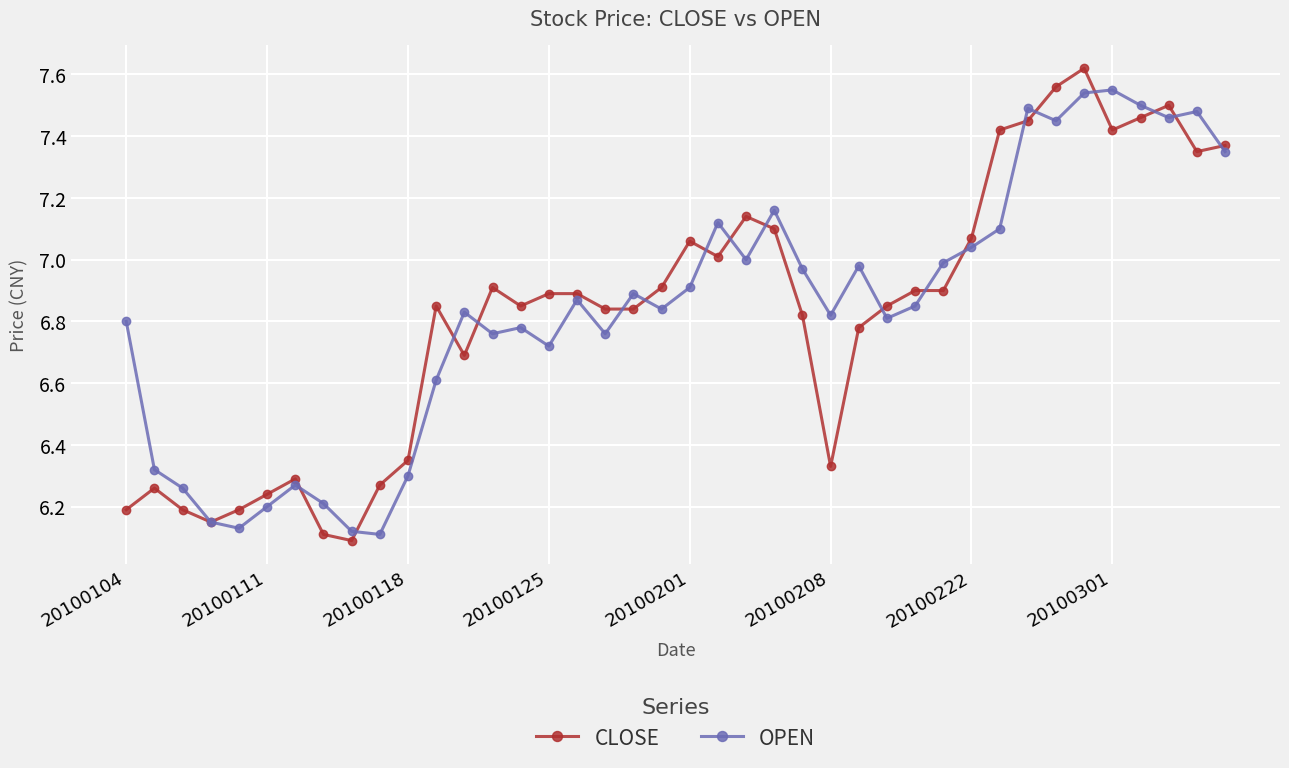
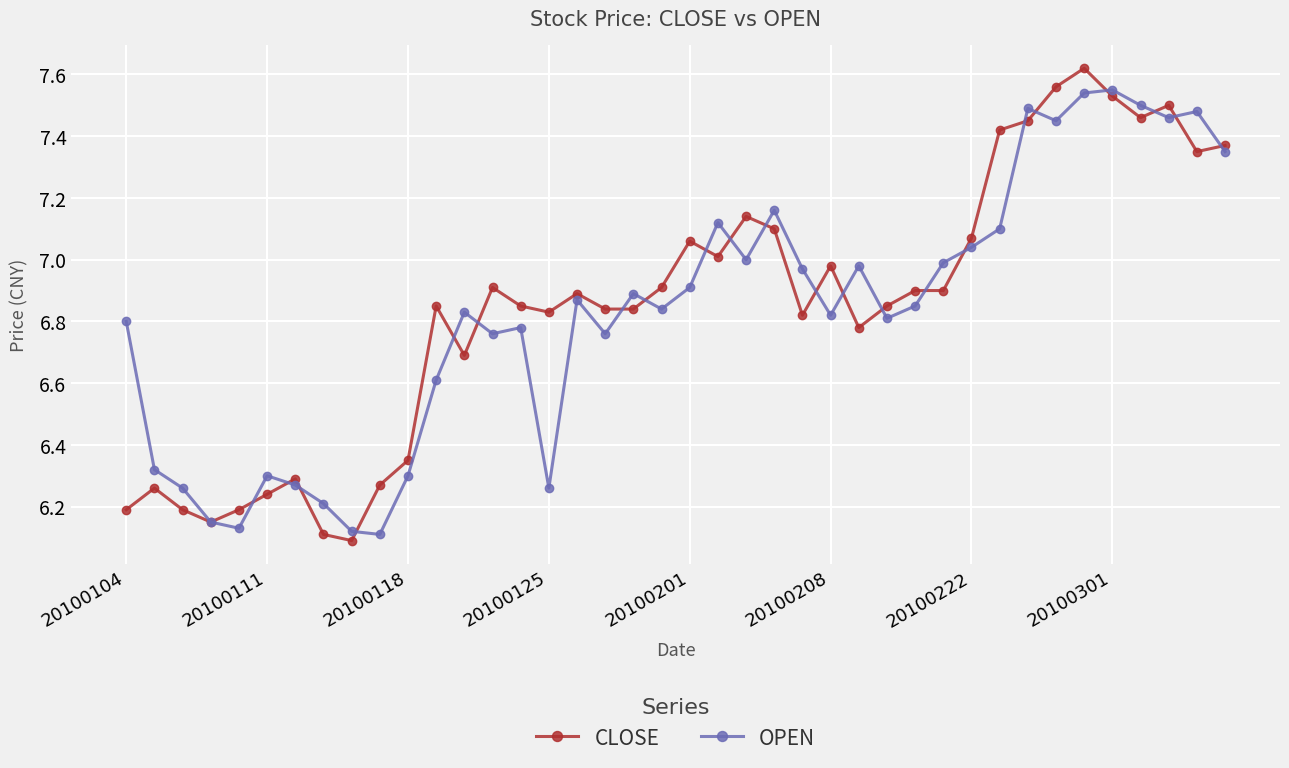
  {
    "CLOSE": {
      "20100104": 6.19,
      "20100111": 6.24,
      "20100118": 6.35,
-     "20100125": 6.89,
+     "20100125": 6.83,
      "20100201": 7.06,
-     "20100208": 6.33,
+     "20100208": 6.98,
      "20100222": 7.07,
-     "20100301": 7.42
+     "20100301": 7.53
    },
    "OPEN": {
      "20100104": 6.80,
-     "20100111": 6.2,
+     "20100111": 6.3,
      "20100118": 6.30,
-     "20100125": 6.72,
+     "20100125": 6.26,
      "20100201": 6.91,
      "20100208": 6.82,
      "20100222": 7.04,
      "20100301": 7.55
    }
  }
